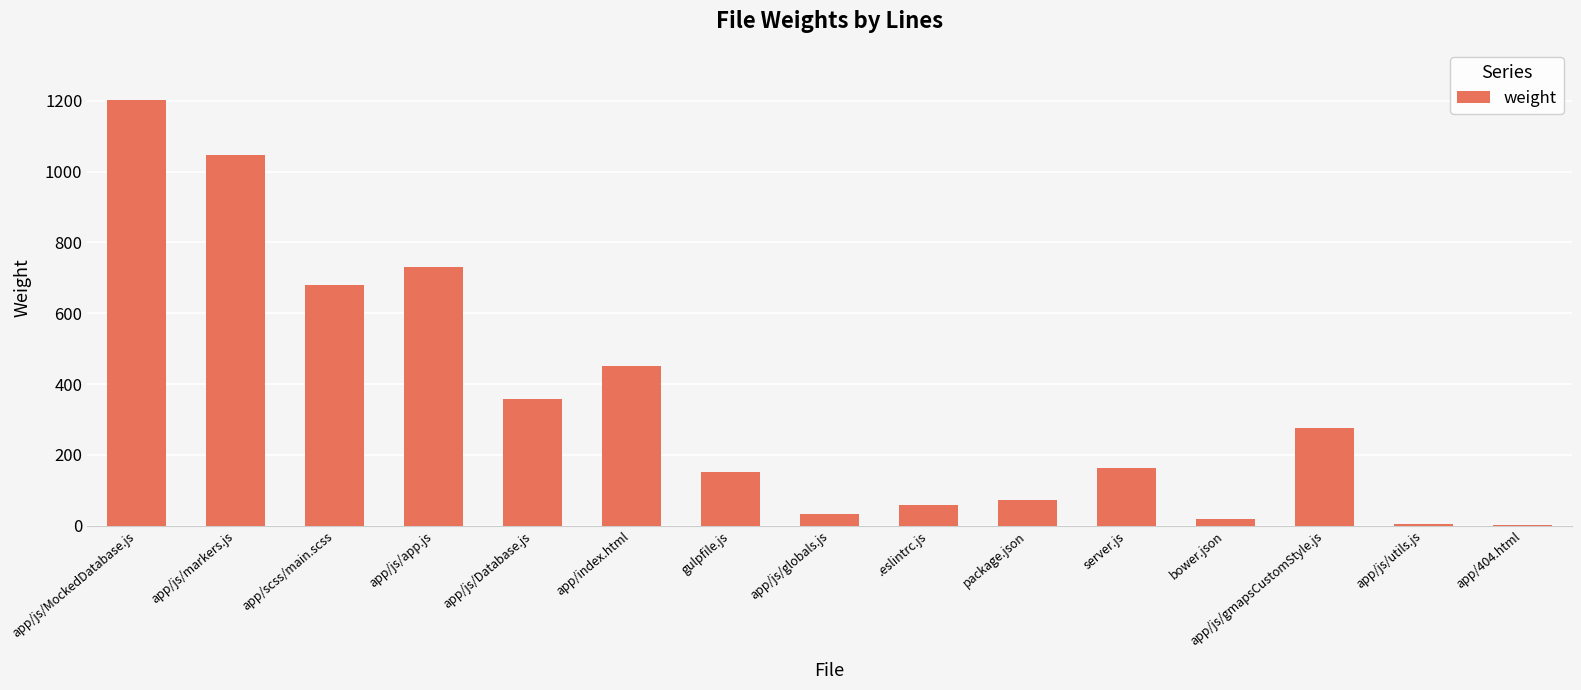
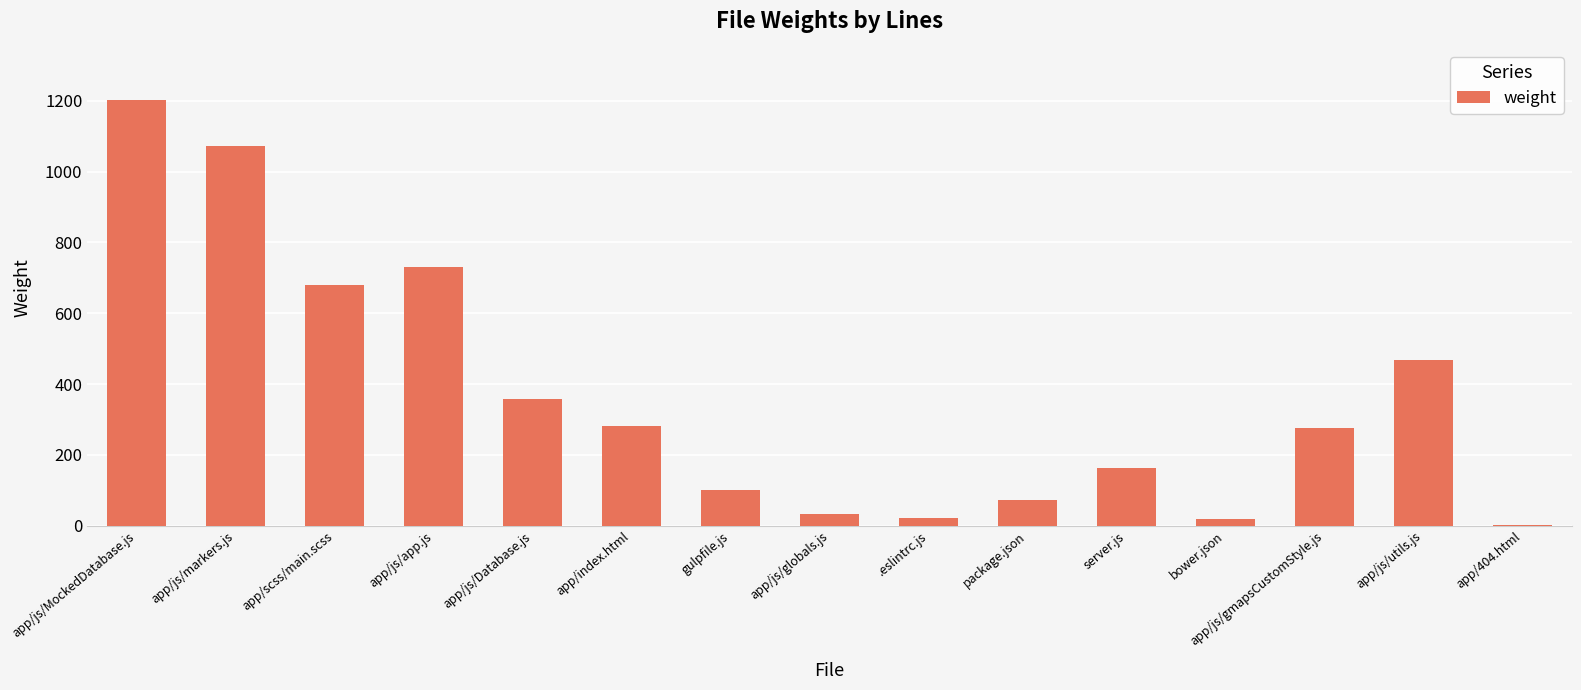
  {
    "app/js/MockedDatabase.js": 1200,
-   "app/js/markers.js": 1050,
+   "app/js/markers.js": 1070,
    "app/scss/main.scss": 680,
    "app/js/app.js": 730,
    "app/js/Database.js": 360,
-   "app/index.html": 450,
-   "gulpfile.js": 150,
+   "app/index.html": 280,
+   "gulpfile.js": 100,
    "app/js/globals.js": 30,
-   ".eslintrc.js": 60,
+   ".eslintrc.js": 20,
    "package.json": 70,
    "server.js": 160,
    "bower.json": 20,
    "app/js/gmapsCustomStyle.js": 280,
-   "app/js/utils.js": 10
+   "app/js/utils.js": 470
  }
